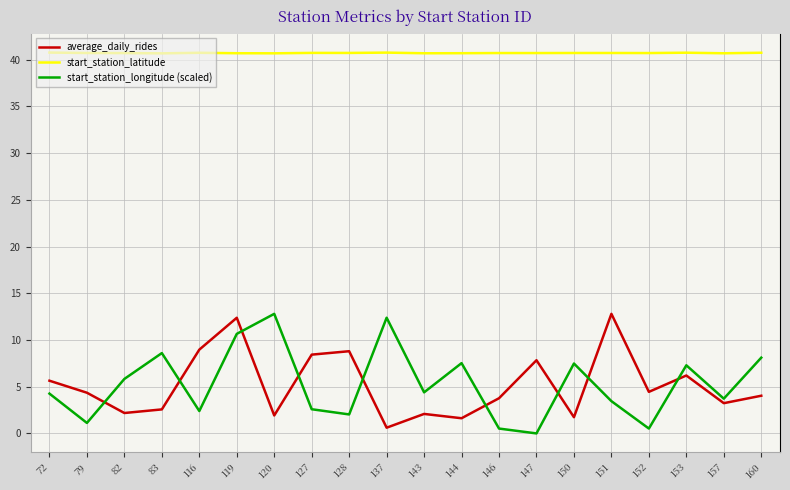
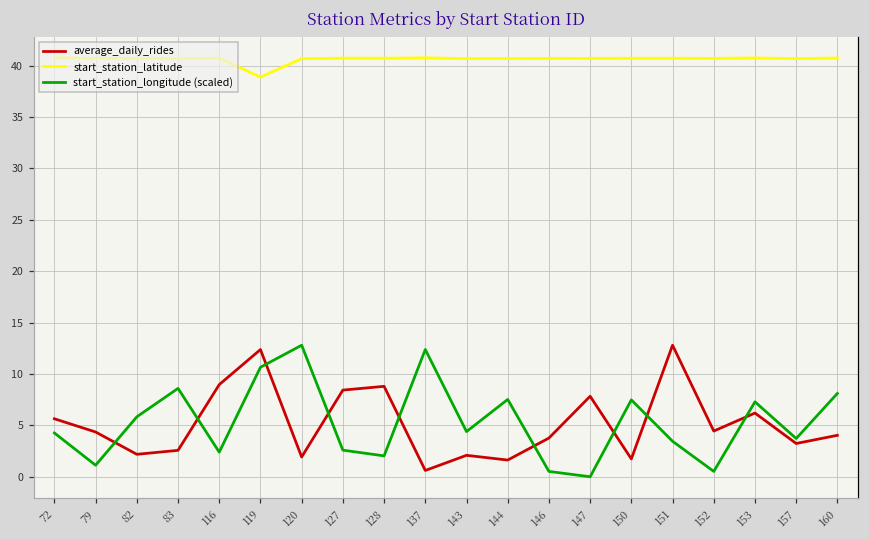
  {
    "average_daily_rides": {
      "72": 6,
      "79": 4,
      "82": 2,
      "83": 3,
      "116": 9,
      "119": 12,
      "120": 2,
      "127": 8,
      "128": 9,
      "137": 1,
      "143": 2,
      "144": 2,
      "146": 4,
      "147": 8,
      "150": 2,
      "151": 13,
      "152": 4,
      "153": 6,
      "157": 3,
      "160": 4
    },
    "start_station_latitude": {
-     "119": 41,
+     "119": 39,
      "120": 41,
      "127": 41,
      "128": 41,
      "137": 41,
      "143": 41,
      "144": 41,
      "146": 41,
      "147": 41,
      "150": 41,
      "151": 41,
      "152": 41,
      "153": 41,
      "157": 41,
      "160": 41
    },
    "start_station_longitude (scaled)": {
      "72": 4,
      "79": 1,
      "82": 6,
      "83": 9,
      "116": 2,
      "119": 11,
      "120": 13,
      "127": 3,
      "128": 2,
      "137": 12,
      "143": 4,
      "144": 8,
      "146": 1,
      "147": 0,
      "150": 7,
      "151": 3,
      "152": 1,
      "153": 7,
      "157": 4,
      "160": 8
    }
  }
